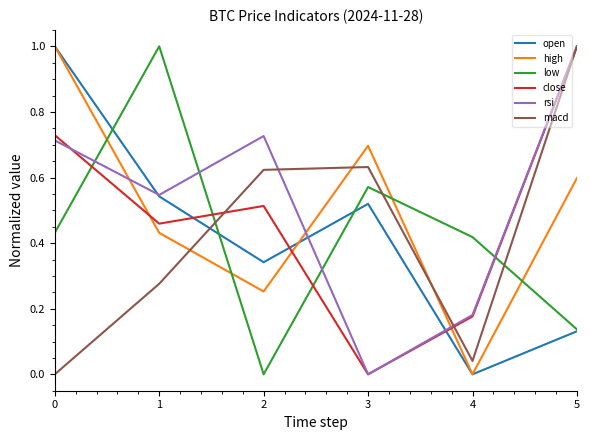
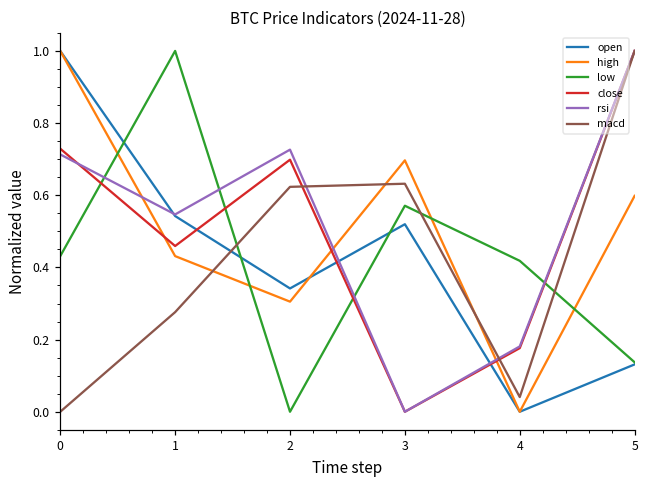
  {
    "open": {
      "2": 0.34,
      "3": 0.52
    },
    "high": {
      "1": 0.43,
-     "2": 0.25,
+     "2": 0.31,
      "3": 0.70,
      "5": 0.60
    },
    "low": {
      "0": 0.43,
      "1": 1.00,
      "2": 0.00,
      "3": 0.57,
      "4": 0.42
    },
    "close": {
      "0": 0.73,
      "1": 0.46,
-     "2": 0.51
+     "2": 0.70
    },
    "rsi": {
      "0": 0.71,
      "2": 0.73
    },
    "macd": {
      "0": 0.00,
      "1": 0.28,
      "2": 0.62,
      "3": 0.63,
      "4": 0.04
    }
  }
